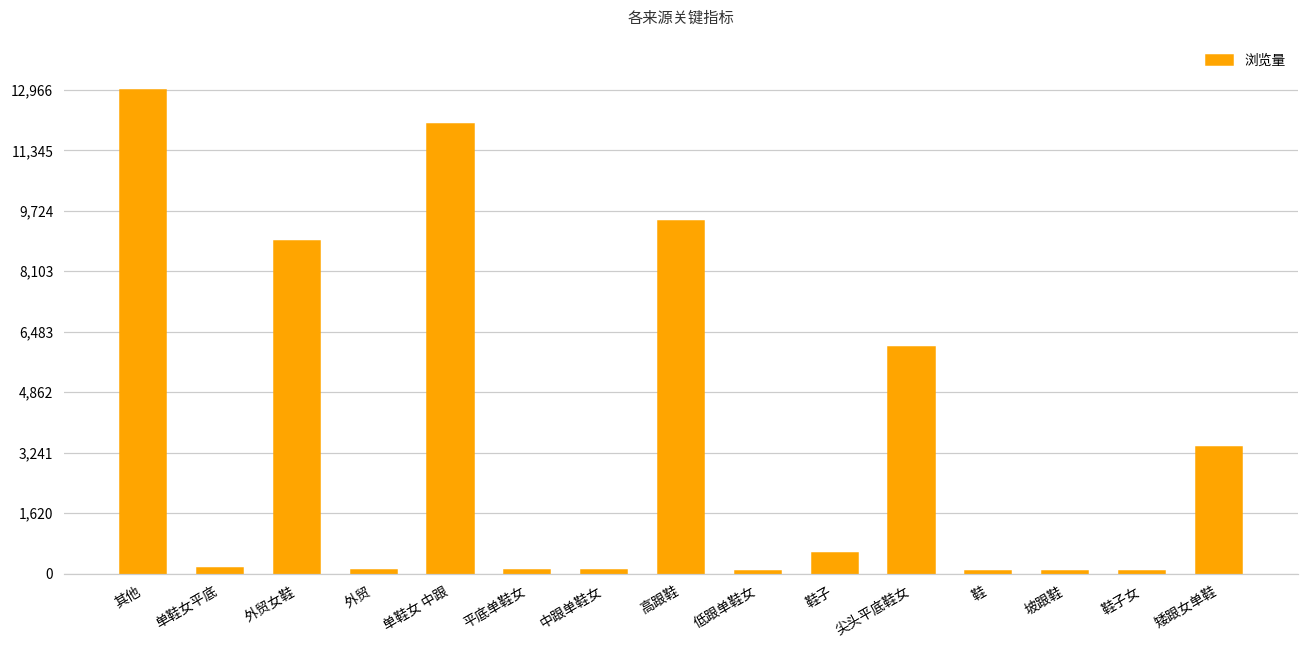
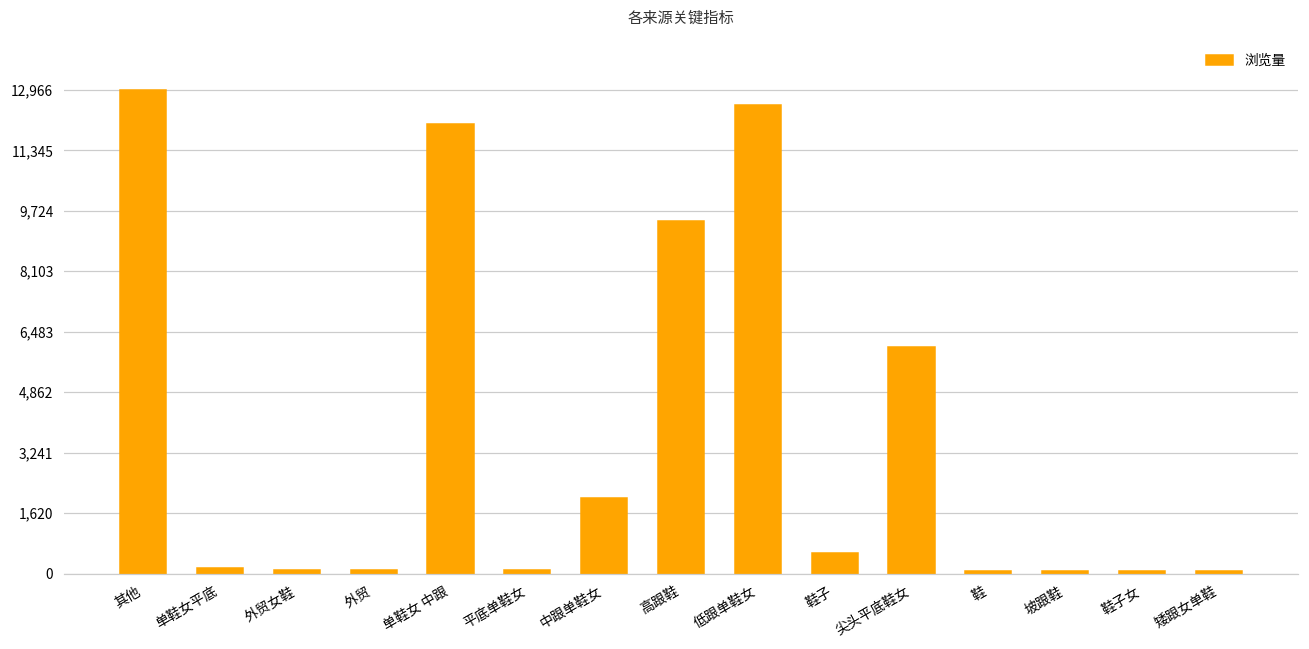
  {
    "其他": "13,000",
    "单鞋女平底": "200",
-   "外贸女鞋": "8,900",
+   "外贸女鞋": "100",
    "外贸": "100",
    "单鞋女 中跟": "12,000",
    "平底单鞋女": "100",
-   "中跟单鞋女": "100",
+   "中跟单鞋女": "2,000",
    "高跟鞋": "9,500",
-   "低跟单鞋女": "100",
+   "低跟单鞋女": "12,600",
    "鞋子": "600",
    "尖头平底鞋女": "6,100",
-   "矮跟女单鞋": "3,400"
+   "矮跟女单鞋": "100"
  }
